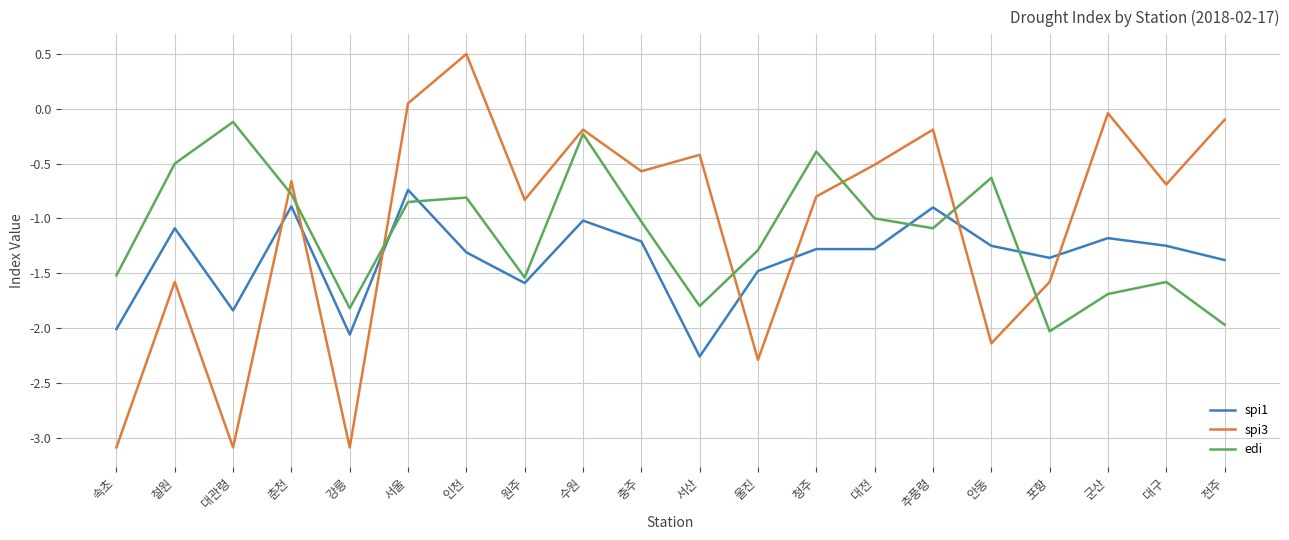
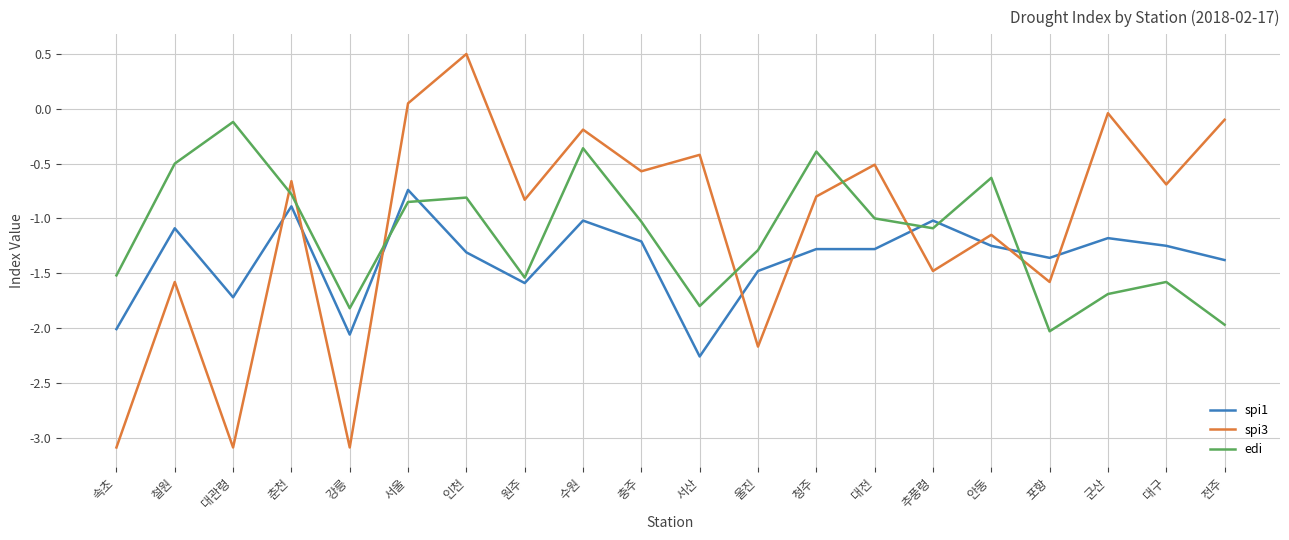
  {
    "spi1": {
      "속초": -2.01,
      "철원": -1.09,
-     "대관령": -1.84,
+     "대관령": -1.72,
      "춘천": -0.89,
      "강릉": -2.06,
      "서울": -0.74,
      "인천": -1.31,
      "원주": -1.59,
      "수원": -1.02,
      "충주": -1.21,
      "서산": -2.26,
      "울진": -1.48,
      "청주": -1.28,
      "대전": -1.28,
-     "추풍령": -0.90,
+     "추풍령": -1.02,
      "안동": -1.25,
      "포항": -1.36,
      "군산": -1.18,
      "대구": -1.25,
      "전주": -1.38
    },
    "spi3": {
      "속초": -3.09,
      "철원": -1.58,
      "대관령": -3.09,
      "춘천": -0.66,
      "강릉": -3.09,
      "서울": 0.05,
      "인천": 0.50,
      "원주": -0.83,
      "수원": -0.19,
      "충주": -0.57,
      "서산": -0.42,
-     "울진": -2.29,
+     "울진": -2.17,
      "청주": -0.80,
      "대전": -0.51,
-     "추풍령": -0.19,
-     "안동": -2.14,
+     "추풍령": -1.48,
+     "안동": -1.15,
      "포항": -1.58,
      "군산": -0.04,
      "대구": -0.69,
      "전주": -0.10
    },
    "edi": {
      "속초": -1.52,
      "철원": -0.50,
      "대관령": -0.12,
      "춘천": -0.78,
      "강릉": -1.82,
      "서울": -0.85,
      "인천": -0.81,
      "원주": -1.54,
-     "수원": -0.23,
+     "수원": -0.36,
      "충주": -1.03,
      "서산": -1.80,
      "울진": -1.29,
      "청주": -0.39,
      "대전": -1.00,
      "추풍령": -1.09,
      "안동": -0.63,
      "포항": -2.03,
      "군산": -1.69,
      "대구": -1.58,
      "전주": -1.97
    }
  }
